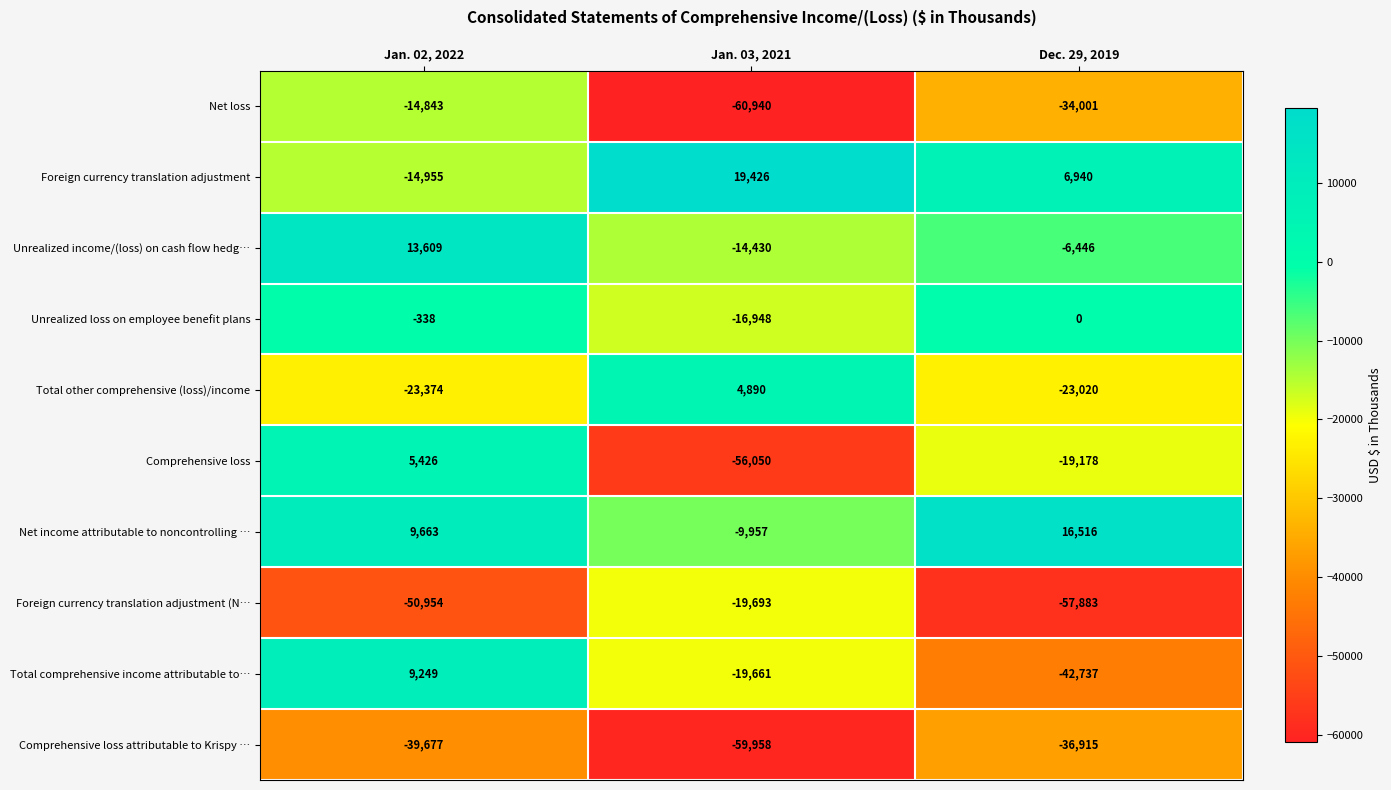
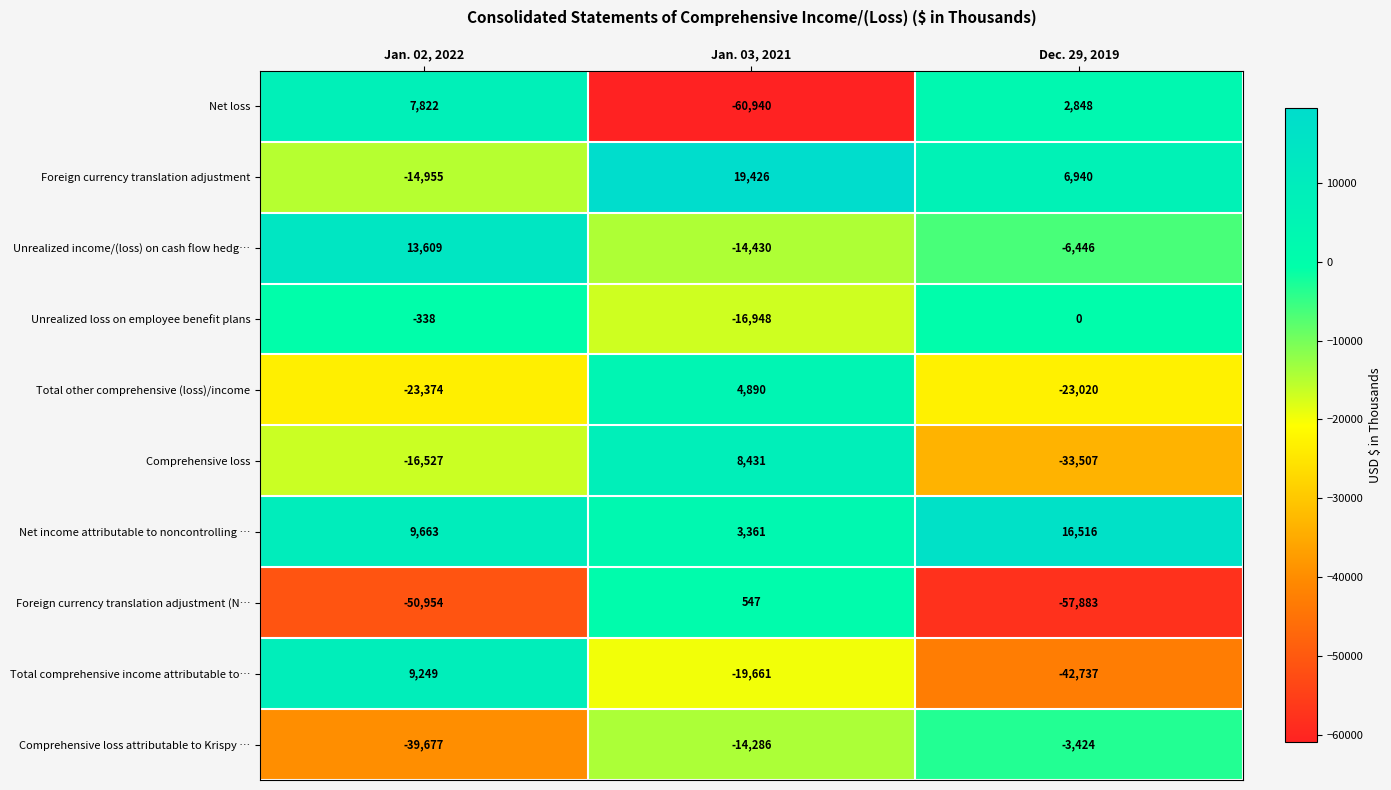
  {
    "Net loss": {
-     "Jan. 02, 2022": "-14,843",
+     "Jan. 02, 2022": "7,822",
      "Jan. 03, 2021": "-60,940",
-     "Dec. 29, 2019": "-34,001"
+     "Dec. 29, 2019": "2,848"
    },
    "Foreign currency translation adjustment": {
      "Jan. 02, 2022": "-14,955",
      "Jan. 03, 2021": "19,426",
      "Dec. 29, 2019": "6,940"
    },
    "Unrealized income/(loss) on cash flow hedg…": {
      "Jan. 02, 2022": "13,609",
      "Jan. 03, 2021": "-14,430",
      "Dec. 29, 2019": "-6,446"
    },
    "Unrealized loss on employee benefit plans": {
      "Jan. 02, 2022": "-338",
      "Jan. 03, 2021": "-16,948",
      "Dec. 29, 2019": "0"
    },
    "Total other comprehensive (loss)/income": {
      "Jan. 02, 2022": "-23,374",
      "Jan. 03, 2021": "4,890",
      "Dec. 29, 2019": "-23,020"
    },
    "Comprehensive loss": {
-     "Jan. 02, 2022": "5,426",
-     "Jan. 03, 2021": "-56,050",
-     "Dec. 29, 2019": "-19,178"
+     "Jan. 02, 2022": "-16,527",
+     "Jan. 03, 2021": "8,431",
+     "Dec. 29, 2019": "-33,507"
    },
    "Net income attributable to noncontrolling …": {
      "Jan. 02, 2022": "9,663",
-     "Jan. 03, 2021": "-9,957",
+     "Jan. 03, 2021": "3,361",
      "Dec. 29, 2019": "16,516"
    },
    "Foreign currency translation adjustment (N…": {
      "Jan. 02, 2022": "-50,954",
-     "Jan. 03, 2021": "-19,693",
+     "Jan. 03, 2021": "547",
      "Dec. 29, 2019": "-57,883"
    },
    "Total comprehensive income attributable to…": {
      "Jan. 02, 2022": "9,249",
      "Jan. 03, 2021": "-19,661",
      "Dec. 29, 2019": "-42,737"
    },
    "Comprehensive loss attributable to Krispy …": {
      "Jan. 02, 2022": "-39,677",
-     "Jan. 03, 2021": "-59,958",
-     "Dec. 29, 2019": "-36,915"
+     "Jan. 03, 2021": "-14,286",
+     "Dec. 29, 2019": "-3,424"
    }
  }
